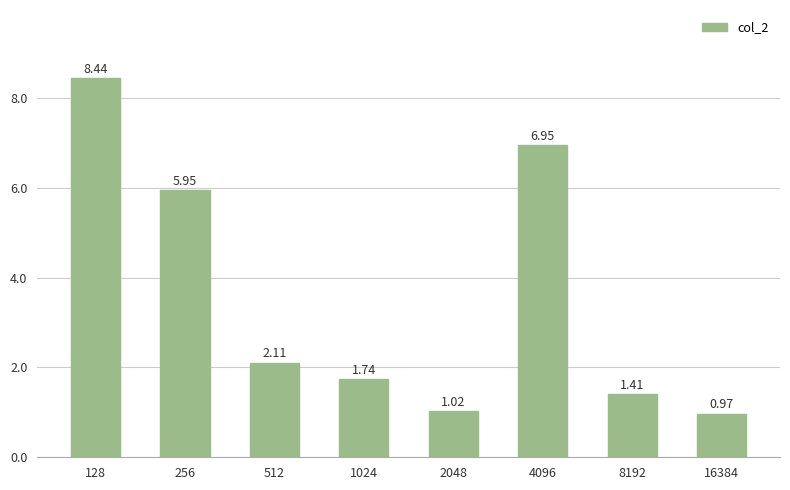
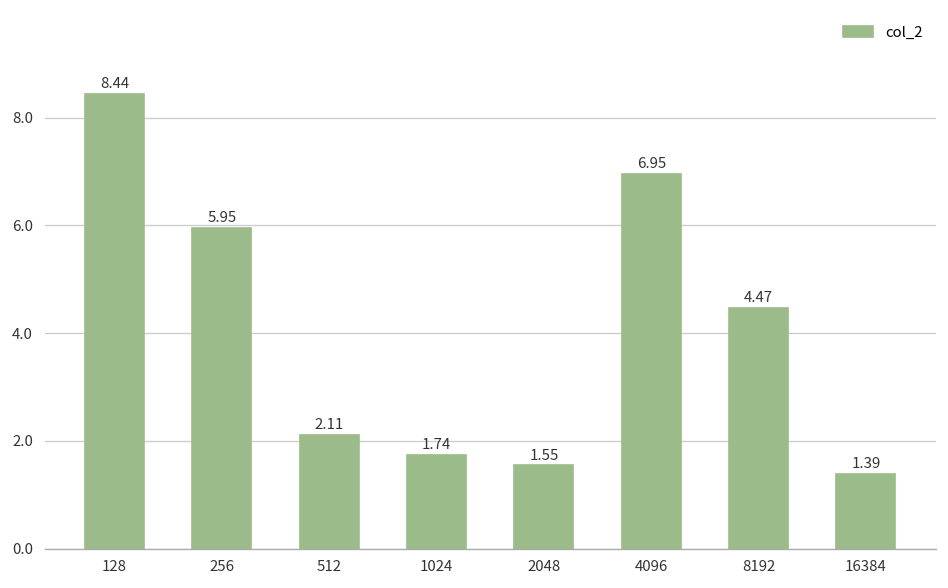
  {
    "128": 8.44,
    "256": 5.95,
    "512": 2.11,
    "1024": 1.74,
-   "2048": 1.02,
+   "2048": 1.55,
    "4096": 6.95,
-   "8192": 1.41,
-   "16384": 0.97
+   "8192": 4.47,
+   "16384": 1.39
  }
